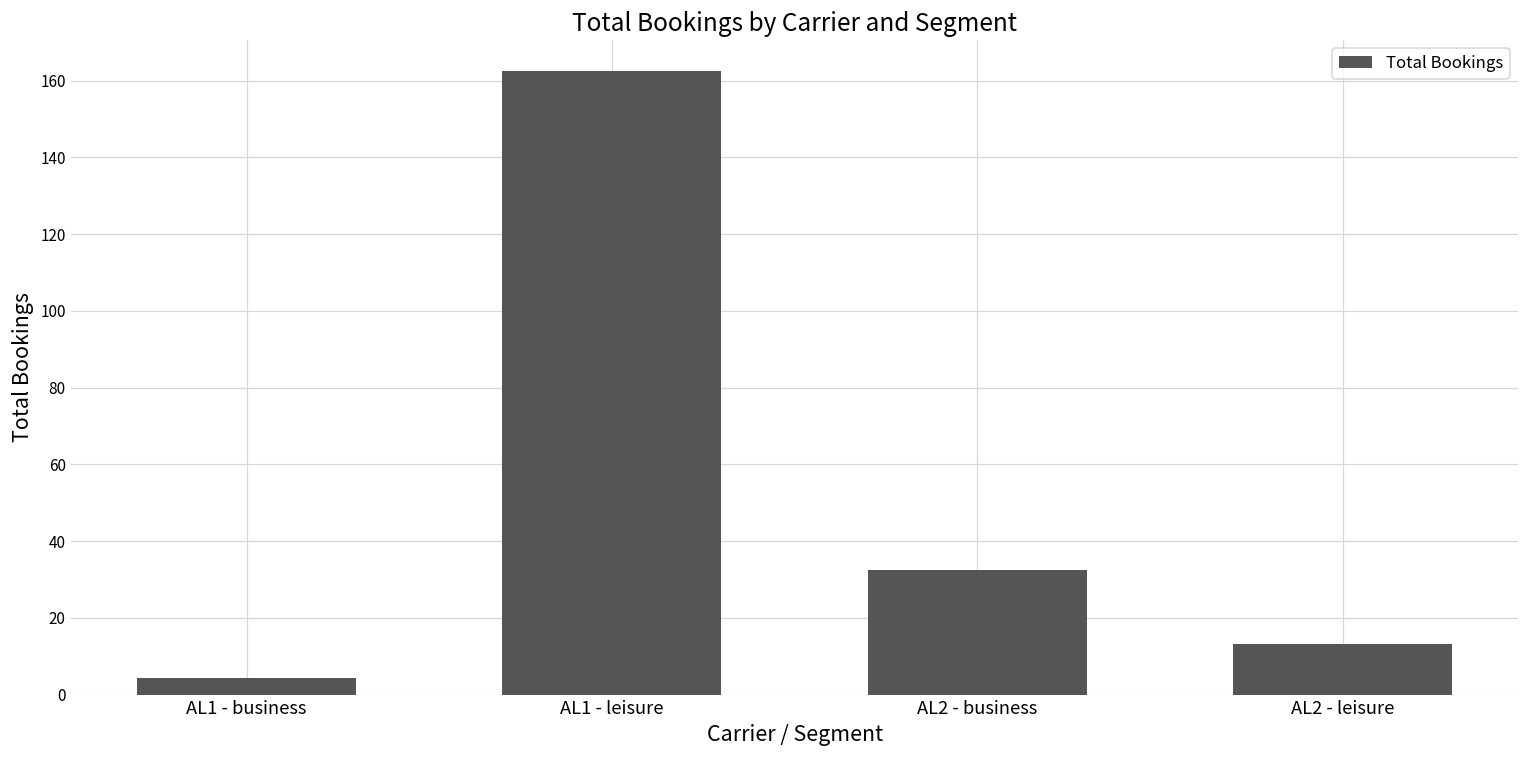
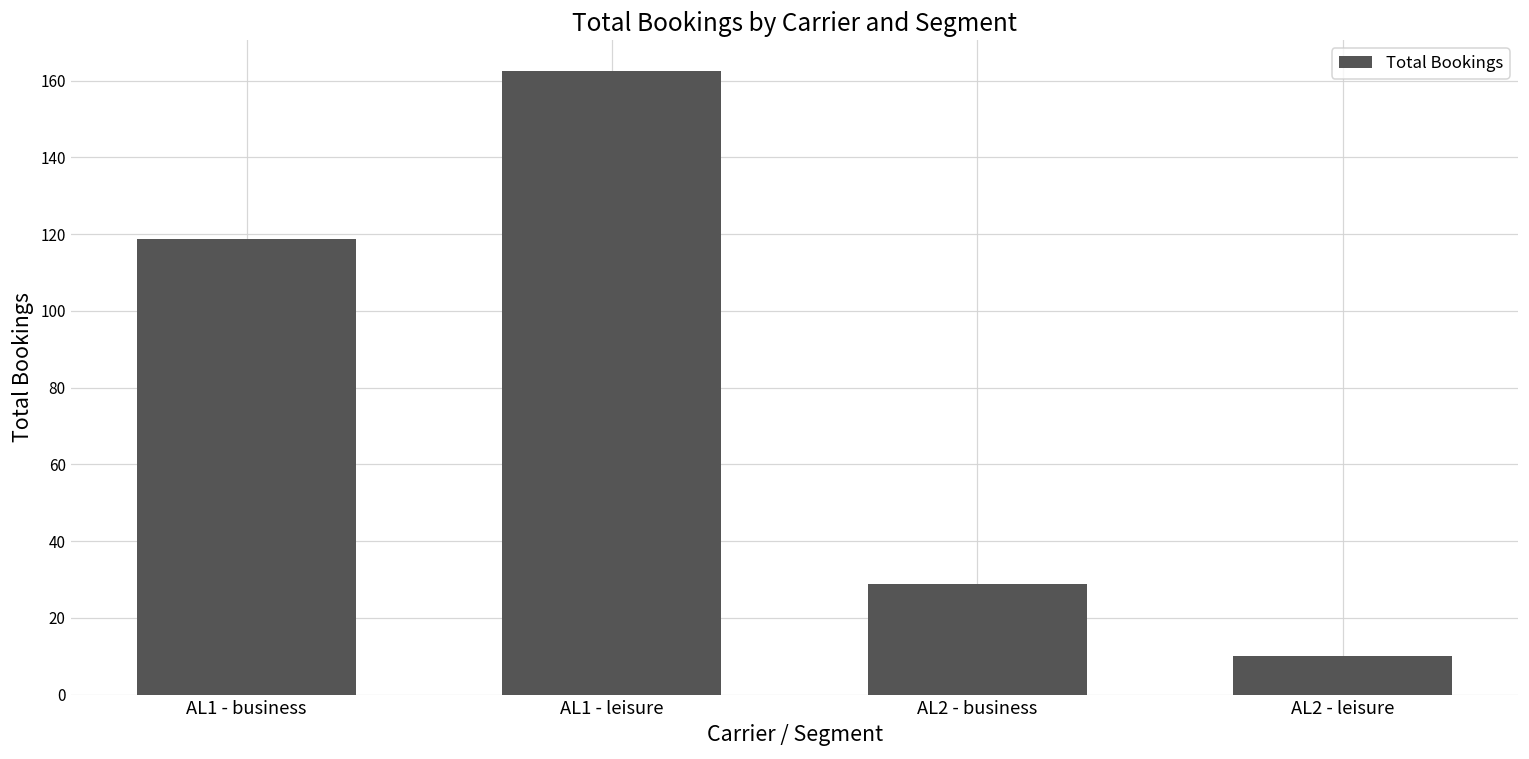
  {
-   "AL1 - business": 4,
+   "AL1 - business": 119,
    "AL1 - leisure": 162,
-   "AL2 - business": 33,
-   "AL2 - leisure": 13
+   "AL2 - business": 29,
+   "AL2 - leisure": 10
  }
